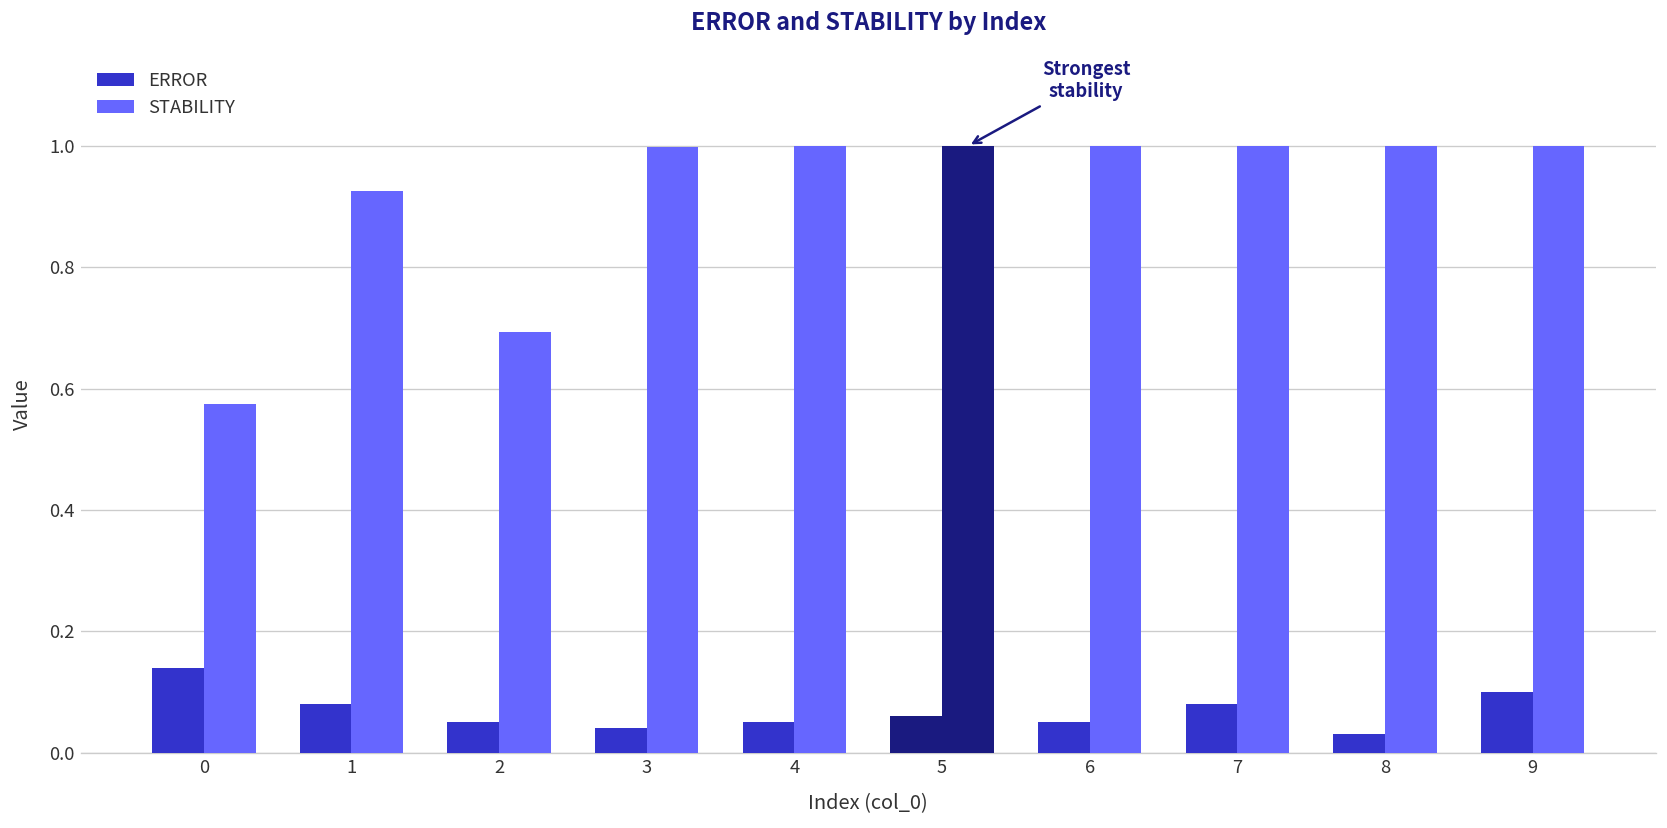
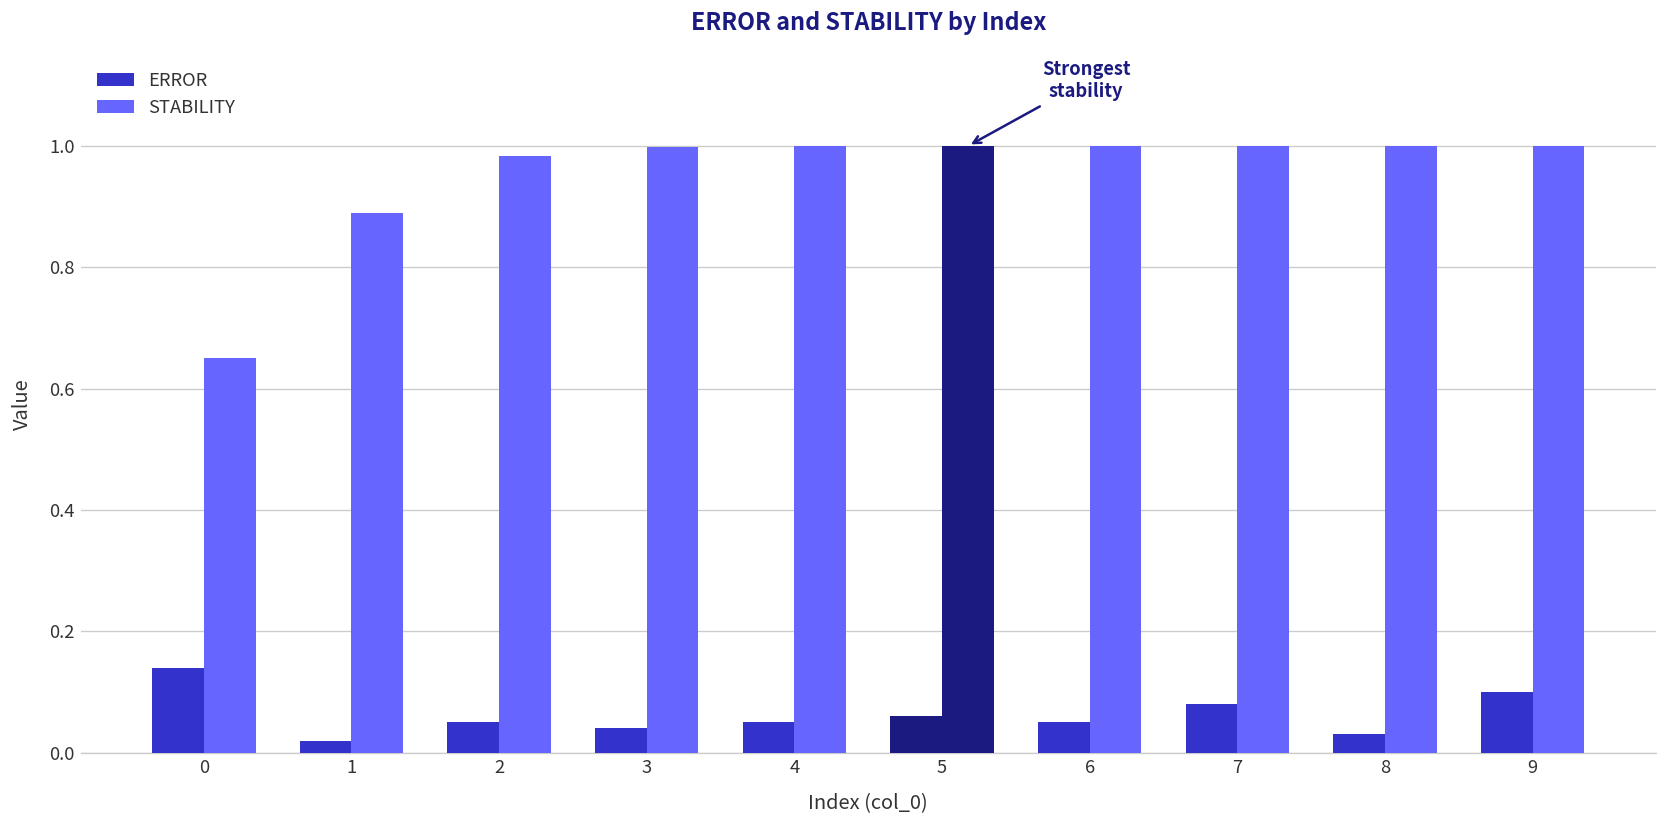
  {
    "ERROR": {
      "0": 0.14,
-     "1": 0.08,
+     "1": 0.02,
      "2": 0.05,
      "3": 0.04,
      "4": 0.05,
      "5": 0.06,
      "6": 0.05,
      "7": 0.08,
      "8": 0.03,
      "9": 0.10
    },
    "STABILITY": {
-     "0": 0.57,
-     "1": 0.93,
-     "2": 0.69,
+     "0": 0.65,
+     "1": 0.89,
+     "2": 0.98,
      "3": 1.00,
      "4": 1.00,
      "5": 1.00,
      "6": 1.00,
      "7": 1.00,
      "8": 1.00,
      "9": 1.00
    }
  }
